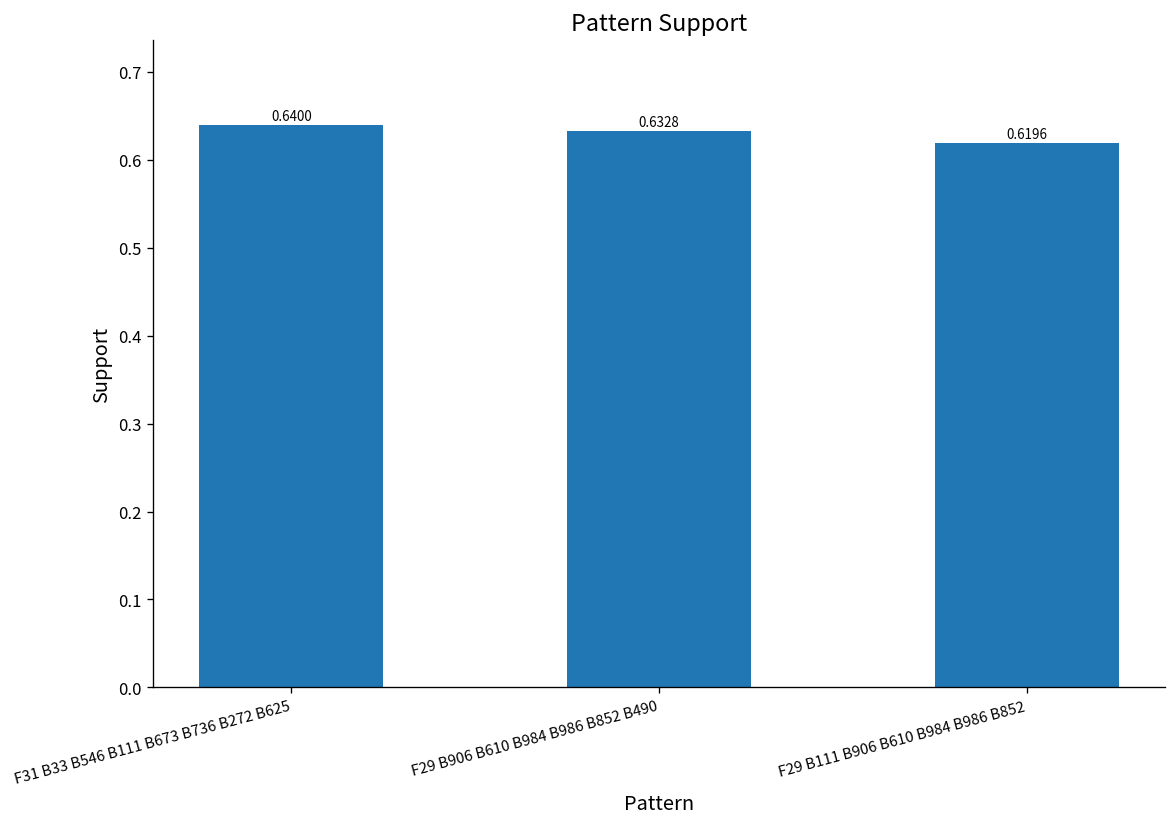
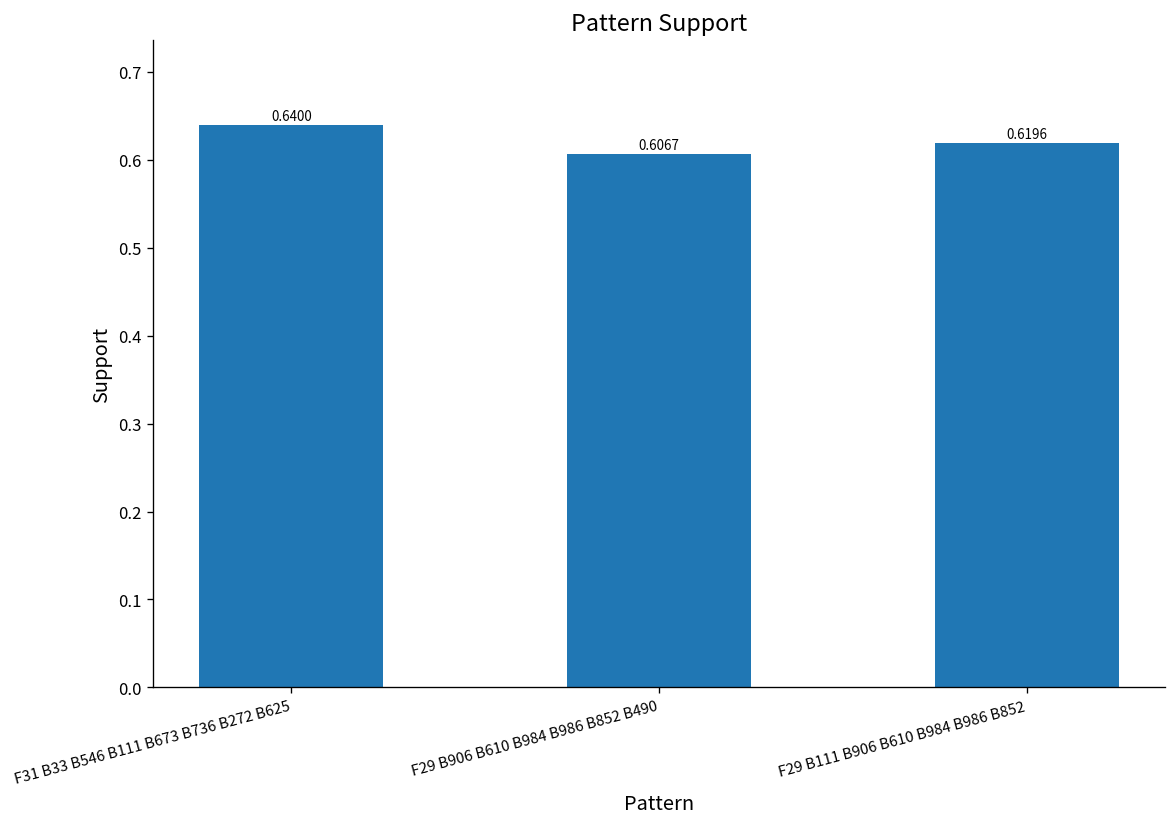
  {
    "F31 B33 B546 B111 B673 B736 B272 B625": 0.6400,
-   "F29 B906 B610 B984 B986 B852 B490": 0.6328,
+   "F29 B906 B610 B984 B986 B852 B490": 0.6067,
    "F29 B111 B906 B610 B984 B986 B852": 0.6196
  }
